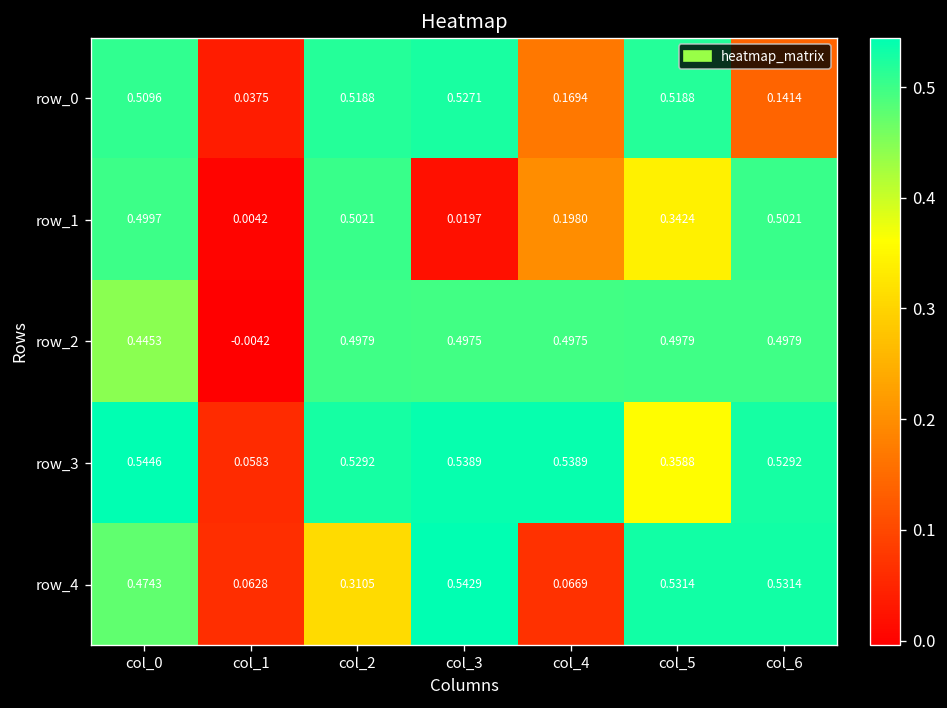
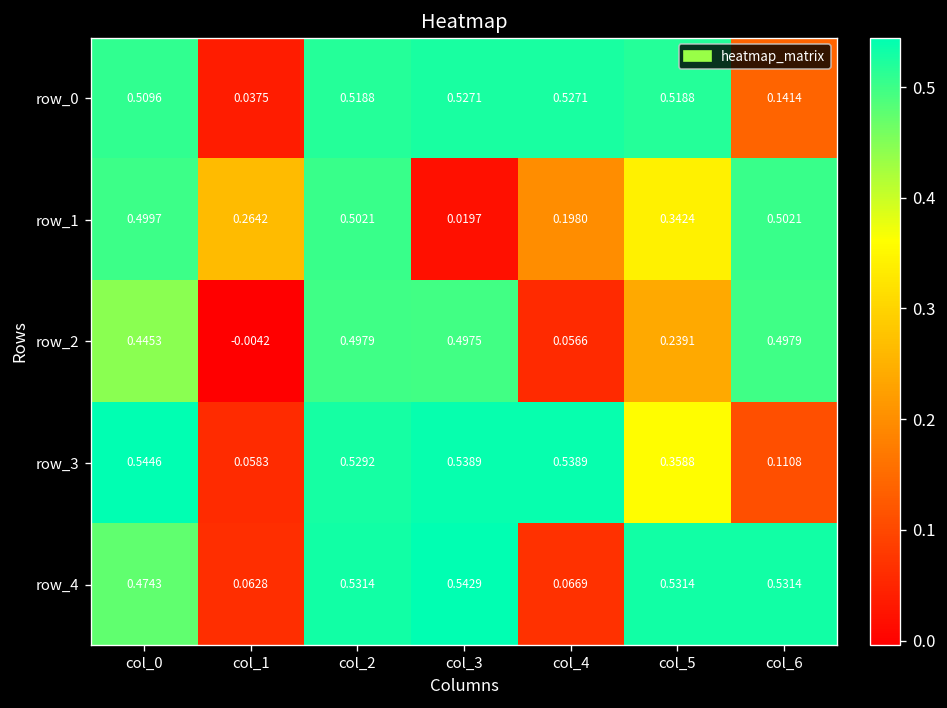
  {
    "row_0": {
      "col_0": 0.5096,
      "col_1": 0.0375,
      "col_2": 0.5188,
      "col_3": 0.5271,
-     "col_4": 0.1694,
+     "col_4": 0.5271,
      "col_5": 0.5188,
      "col_6": 0.1414
    },
    "row_1": {
      "col_0": 0.4997,
-     "col_1": 0.0042,
+     "col_1": 0.2642,
      "col_2": 0.5021,
      "col_3": 0.0197,
      "col_4": 0.1980,
      "col_5": 0.3424,
      "col_6": 0.5021
    },
    "row_2": {
      "col_0": 0.4453,
      "col_1": -0.0042,
      "col_2": 0.4979,
      "col_3": 0.4975,
-     "col_4": 0.4975,
-     "col_5": 0.4979,
+     "col_4": 0.0566,
+     "col_5": 0.2391,
      "col_6": 0.4979
    },
    "row_3": {
      "col_0": 0.5446,
      "col_1": 0.0583,
      "col_2": 0.5292,
      "col_3": 0.5389,
      "col_4": 0.5389,
      "col_5": 0.3588,
-     "col_6": 0.5292
+     "col_6": 0.1108
    },
    "row_4": {
      "col_0": 0.4743,
      "col_1": 0.0628,
-     "col_2": 0.3105,
+     "col_2": 0.5314,
      "col_3": 0.5429,
      "col_4": 0.0669,
      "col_5": 0.5314,
      "col_6": 0.5314
    }
  }
